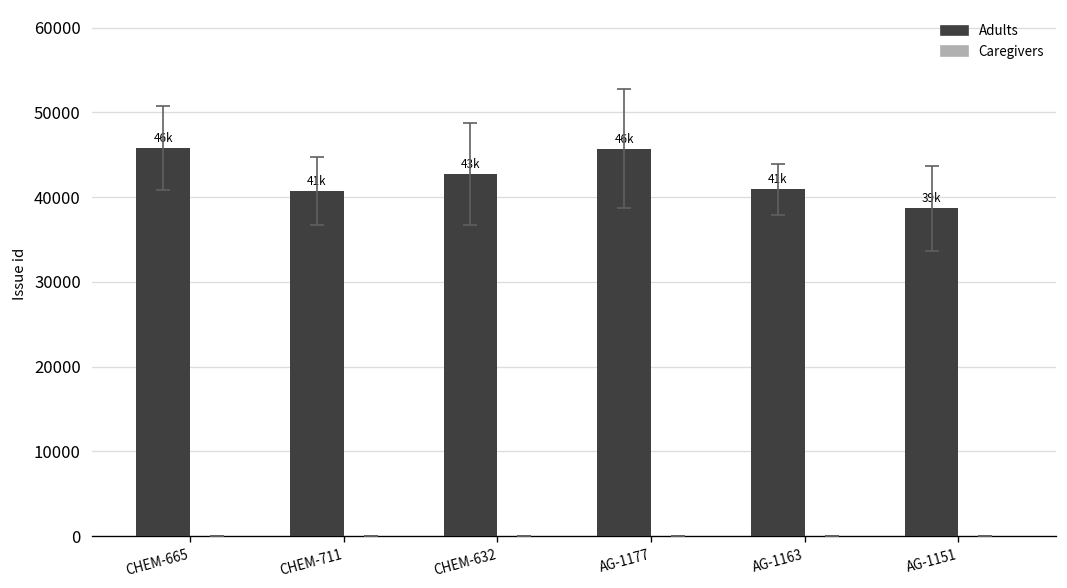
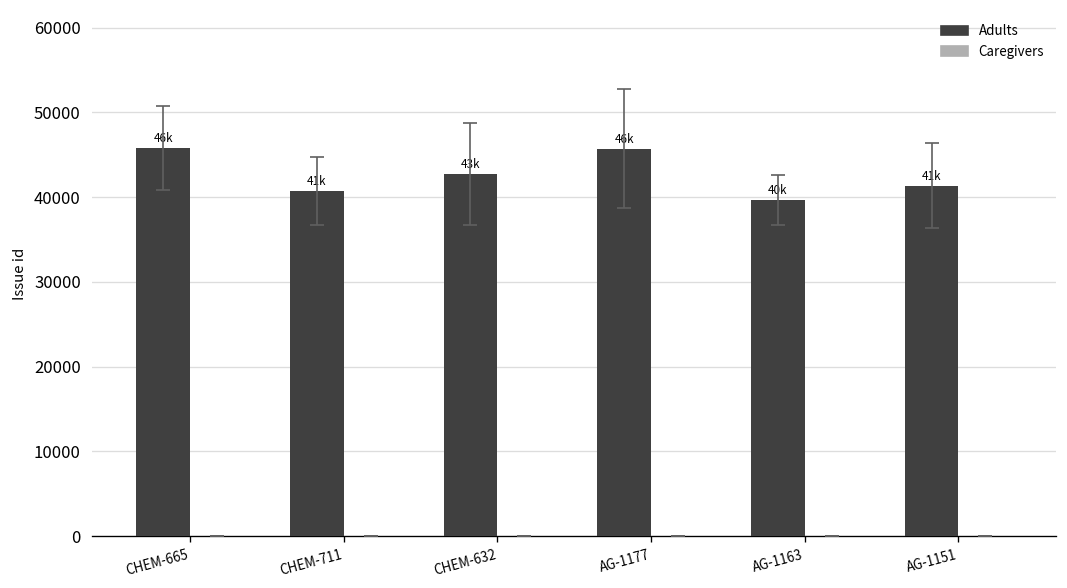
  {
    "Adults": {
      "CHEM-665": "46k",
      "CHEM-711": "41k",
      "CHEM-632": "43k",
      "AG-1177": "46k",
-     "AG-1163": "41k",
-     "AG-1151": "39k"
+     "AG-1163": "40k",
+     "AG-1151": "41k"
    },
    "Caregivers": {
      "CHEM-665": "0",
      "CHEM-711": "0",
      "CHEM-632": "0",
      "AG-1177": "0",
      "AG-1163": "0",
      "AG-1151": "0"
    }
  }
